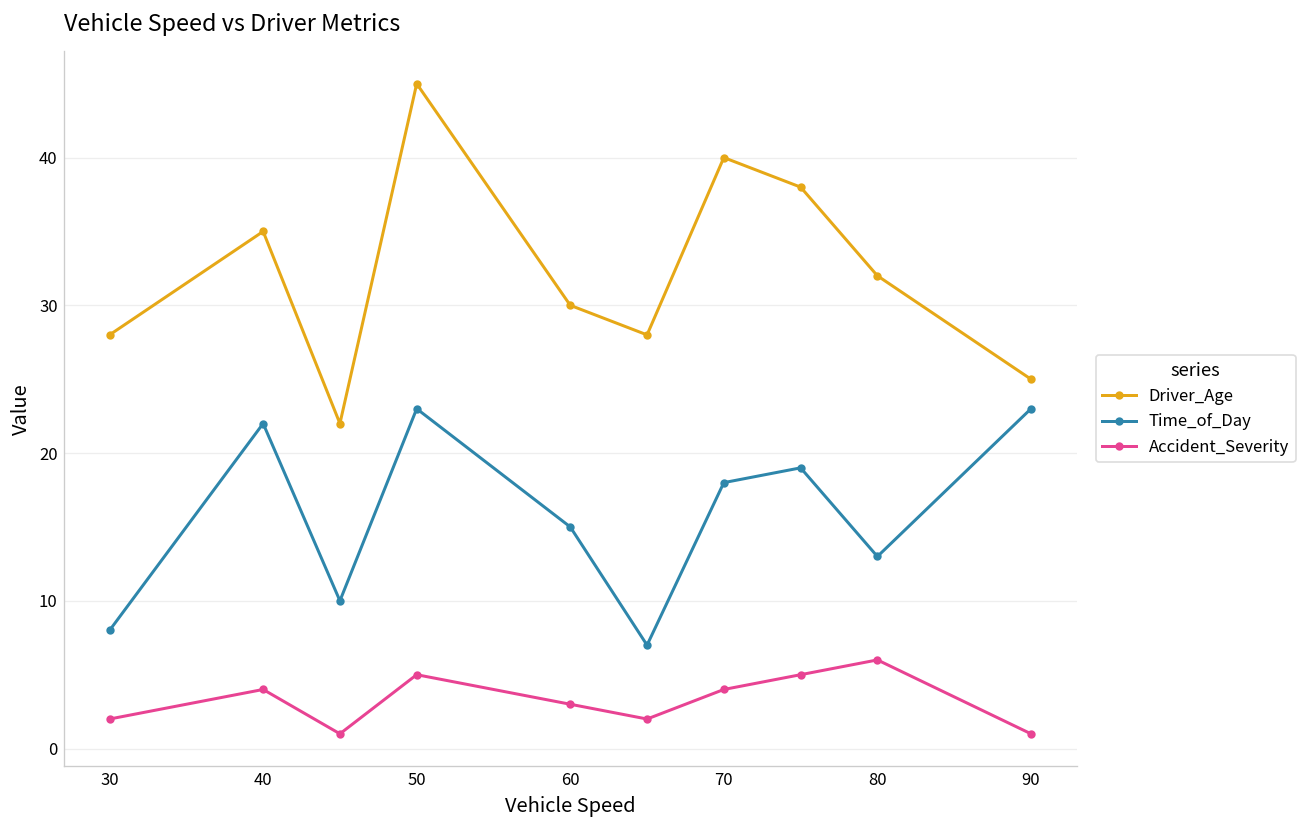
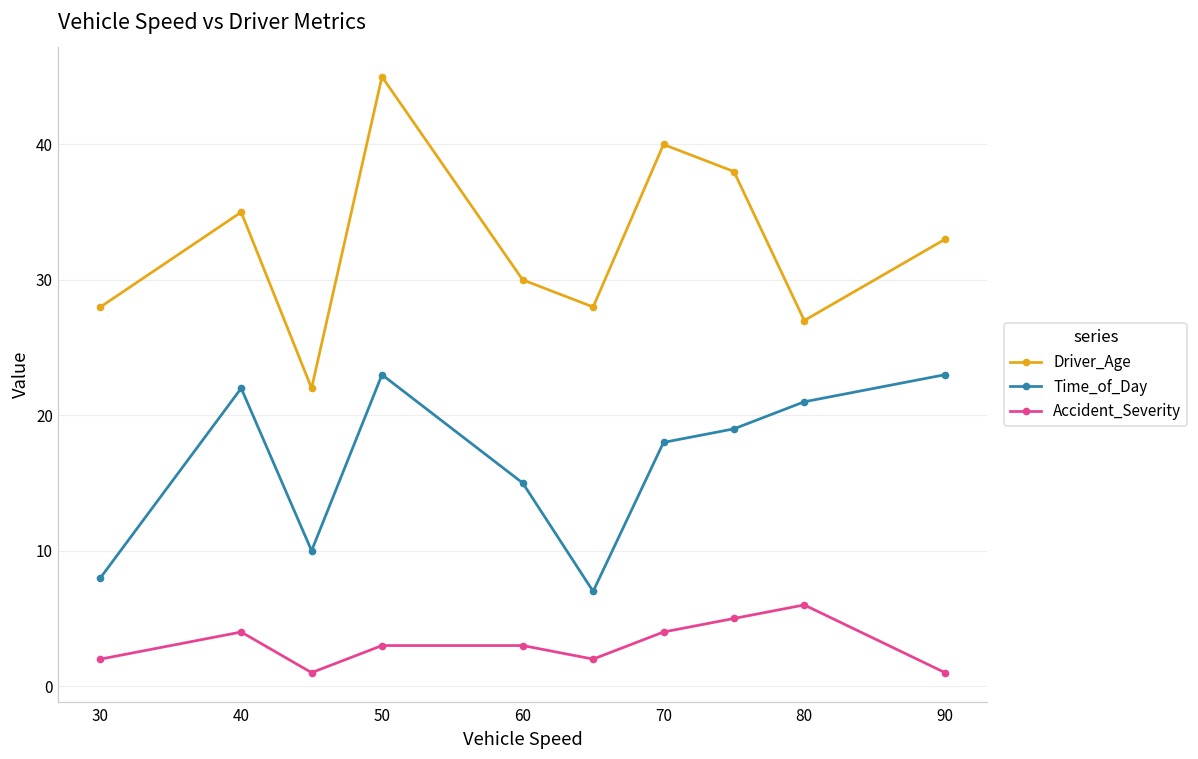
  {
    "Driver_Age": {
      "30": 28,
      "40": 35,
      "50": 45,
      "60": 30,
      "70": 40,
-     "80": 32,
-     "90": 25
+     "80": 27,
+     "90": 33
    },
    "Time_of_Day": {
      "30": 8,
      "40": 22,
      "50": 23,
      "60": 15,
      "70": 18,
-     "80": 13,
+     "80": 21,
      "90": 23
    },
    "Accident_Severity": {
      "30": 2,
      "40": 4,
-     "50": 5,
+     "50": 3,
      "60": 3,
      "70": 4,
      "80": 6,
      "90": 1
    }
  }
